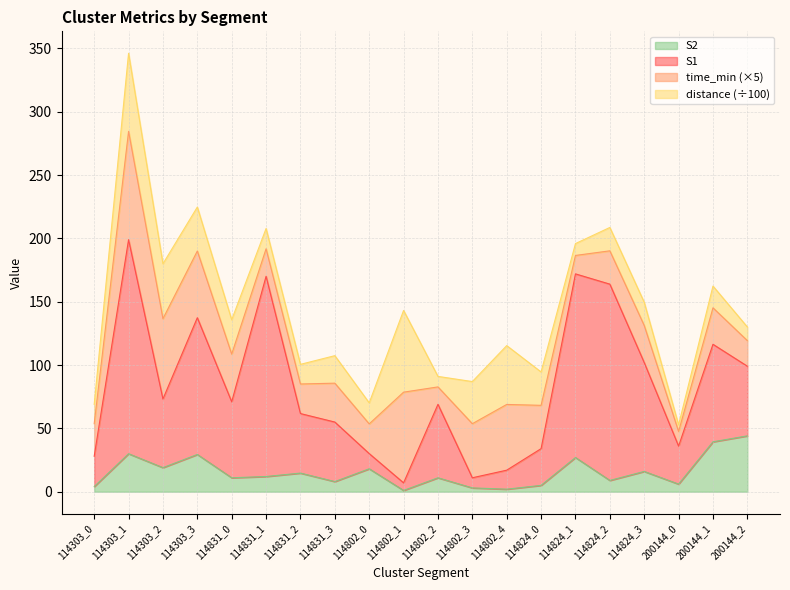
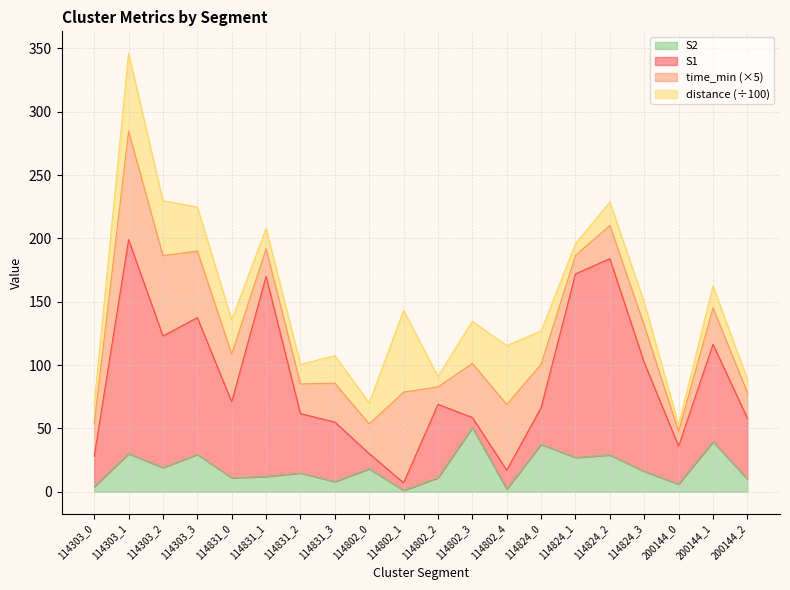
  {
    "S2": {
      "114303_0": 4,
      "114303_1": 30,
      "114303_2": 19,
      "114303_3": 29,
      "114831_0": 11,
      "114831_1": 12,
      "114831_2": 15,
      "114831_3": 8,
      "114802_0": 18,
      "114802_1": 1,
      "114802_2": 11,
-     "114802_3": 3,
+     "114802_3": 51,
      "114802_4": 2,
-     "114824_0": 5,
+     "114824_0": 37,
      "114824_1": 27,
-     "114824_2": 9,
+     "114824_2": 29,
      "114824_3": 16,
      "200144_0": 6,
      "200144_1": 39,
-     "200144_2": 44
+     "200144_2": 10
    },
    "S1": {
      "114303_0": 24,
      "114303_1": 169,
-     "114303_2": 54,
+     "114303_2": 104,
      "114303_3": 108,
      "114831_0": 60,
      "114831_1": 158,
      "114831_2": 47,
      "114831_3": 47,
      "114802_0": 12,
      "114802_1": 6,
      "114802_2": 58,
      "114802_3": 8,
      "114802_4": 15,
      "114824_0": 29,
      "114824_1": 145,
      "114824_2": 155,
      "114824_3": 86,
      "200144_0": 30,
      "200144_1": 77,
-     "200144_2": 55
+     "200144_2": 48
    }
  }
